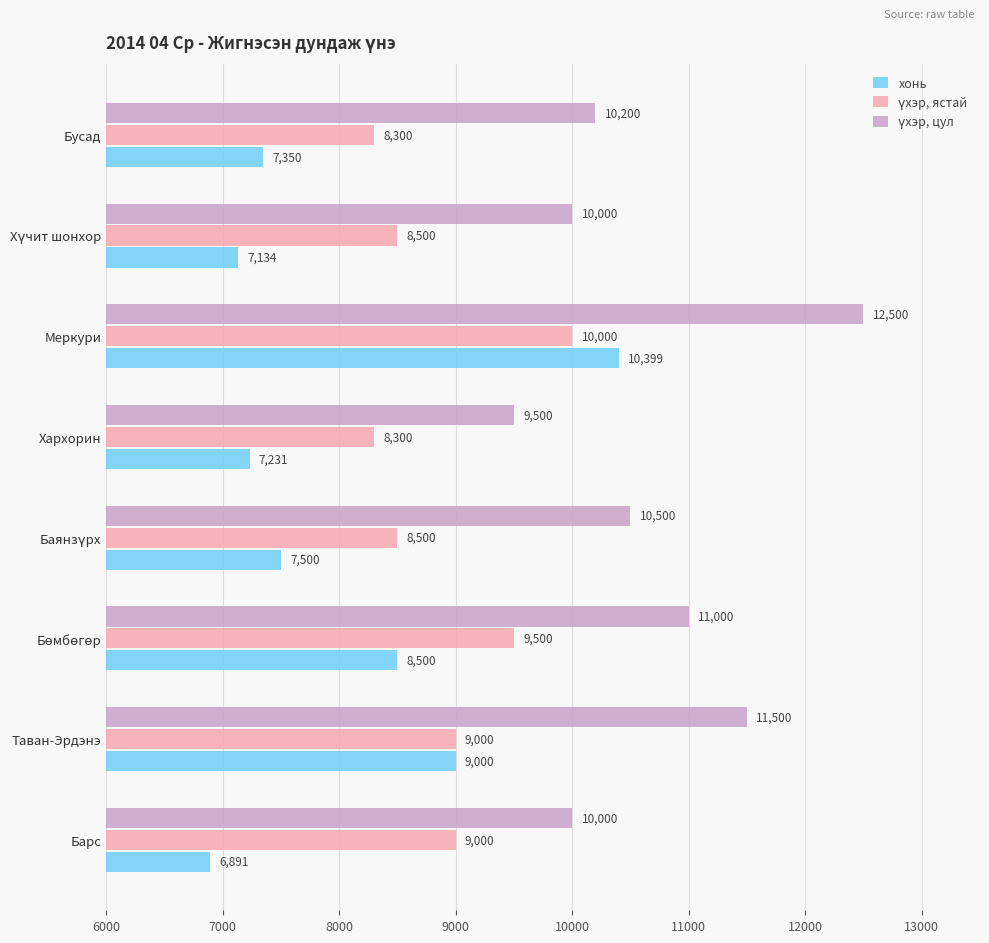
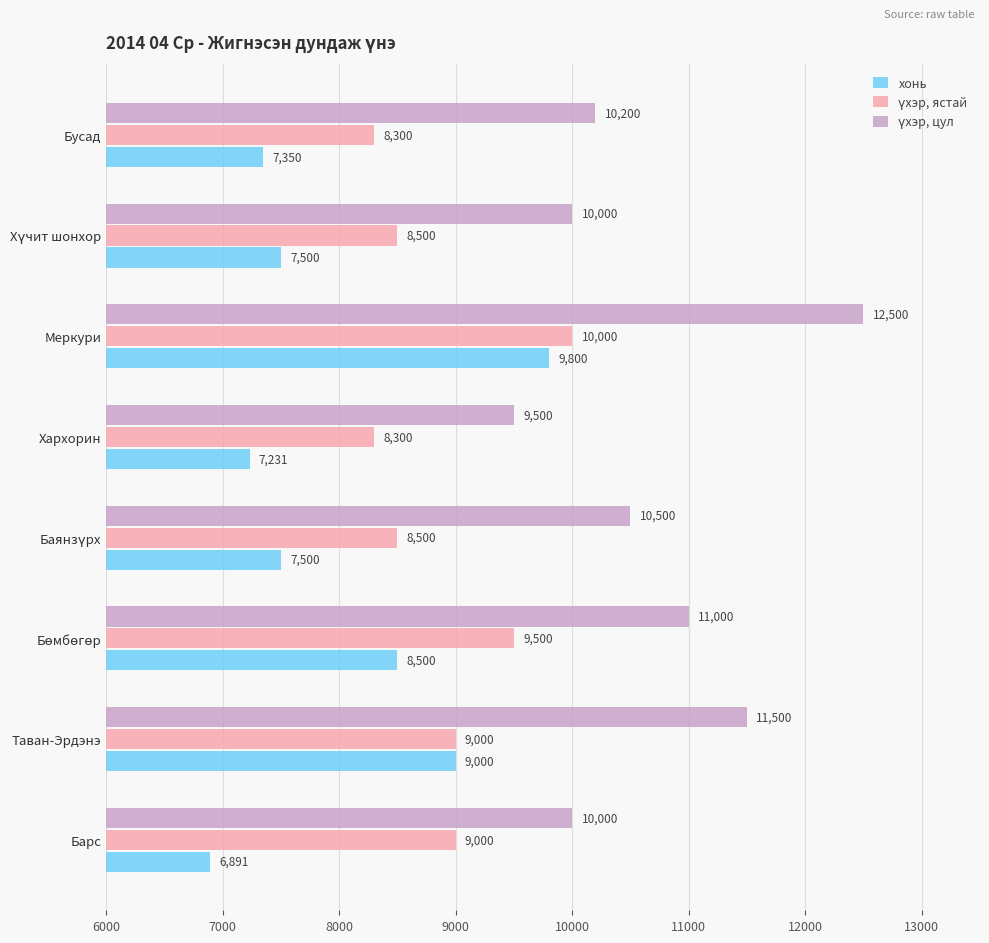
  {
    "хонь": {
      "Бусад": "7,350",
-     "Хүчит шонхор": "7,134",
-     "Меркури": "10,399",
+     "Хүчит шонхор": "7,500",
+     "Меркури": "9,800",
      "Хархорин": "7,231",
      "Баянзүрх": "7,500",
      "Бөмбөгөр": "8,500",
      "Таван-Эрдэнэ": "9,000",
      "Барс": "6,891"
    }
  }
